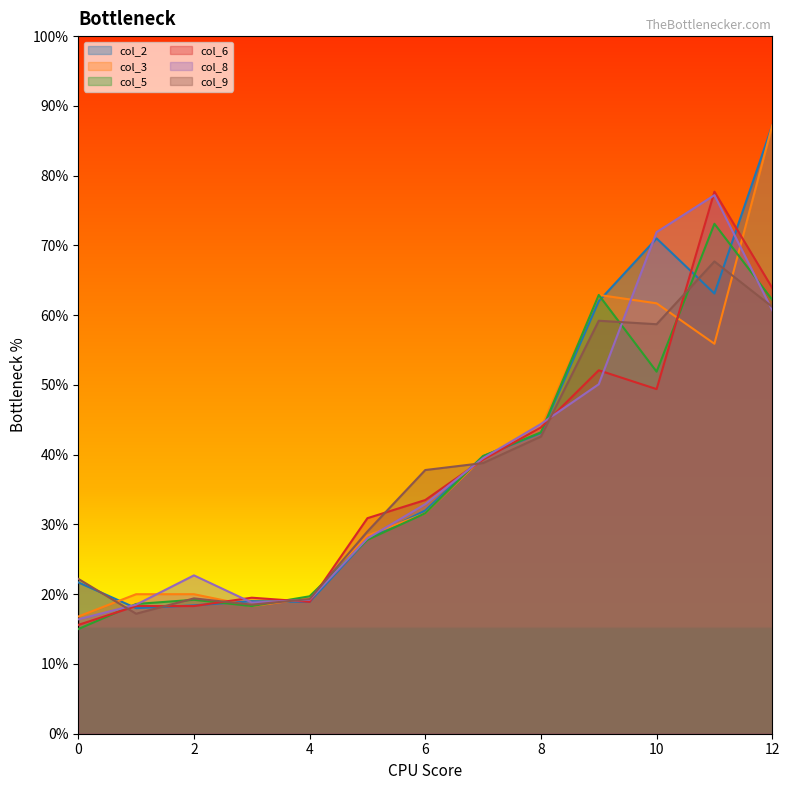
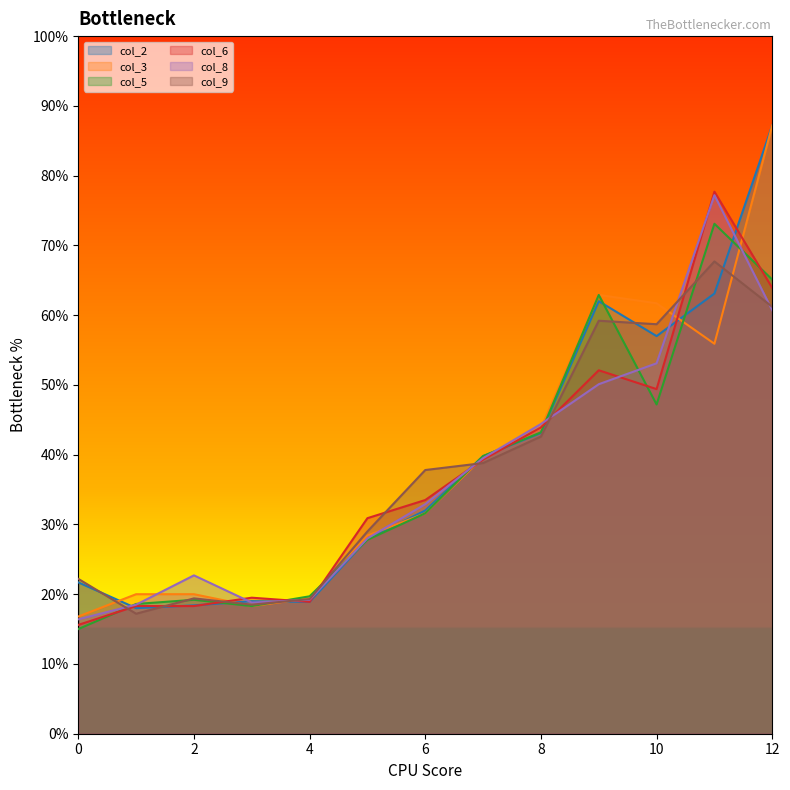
  {
    "col_2": {
      "0": "22%",
      "6": "32%",
-     "10": "71%"
+     "10": "57%"
    },
    "col_5": {
      "0": "15%",
-     "10": "52%",
-     "12": "62%"
+     "10": "47%",
+     "12": "65%"
    },
    "col_8": {
      "0": "16%",
      "2": "23%",
      "6": "33%",
      "8": "44%",
-     "10": "72%",
+     "10": "53%",
      "12": "61%"
    }
  }
